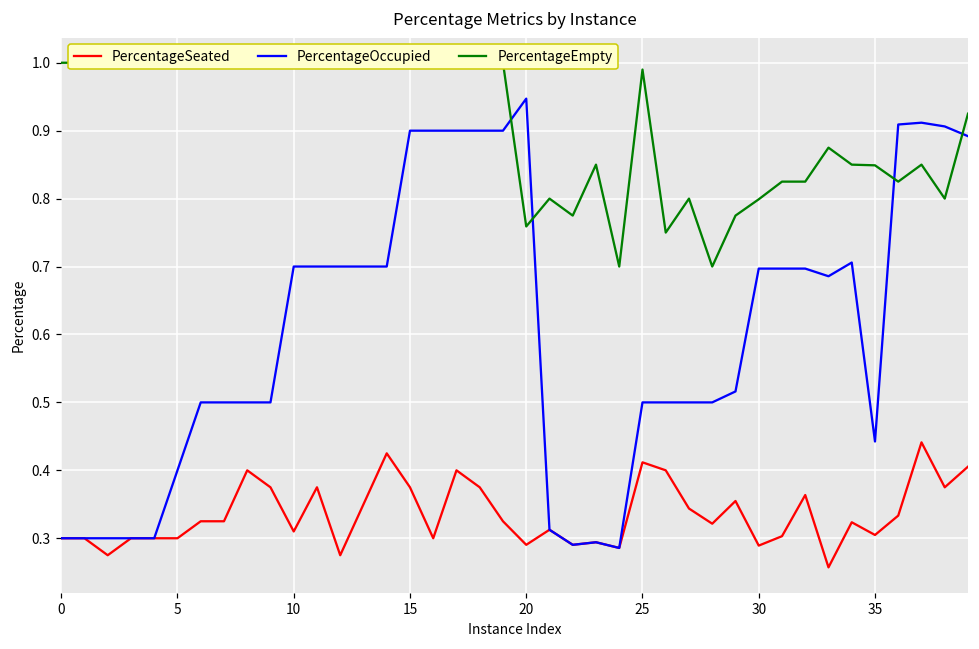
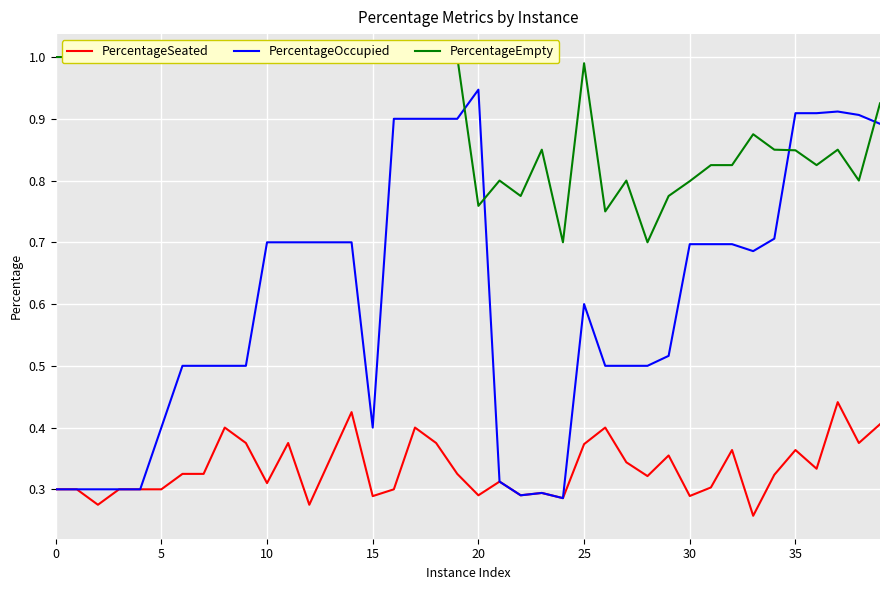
  {
    "PercentageSeated": {
      "5": 0.30,
      "10": 0.31,
-     "15": 0.38,
+     "15": 0.29,
      "20": 0.29,
-     "25": 0.41,
+     "25": 0.37,
      "30": 0.29,
-     "35": 0.30
+     "35": 0.36
    },
    "PercentageOccupied": {
      "5": 0.40,
      "10": 0.70,
-     "15": 0.9,
+     "15": 0.4,
      "20": 0.95,
-     "25": 0.5,
+     "25": 0.6,
      "30": 0.70,
-     "35": 0.44
+     "35": 0.91
    },
    "PercentageEmpty": {
      "0": 1.00,
      "20": 0.76,
      "25": 0.99,
      "30": 0.80,
      "35": 0.85
    }
  }
